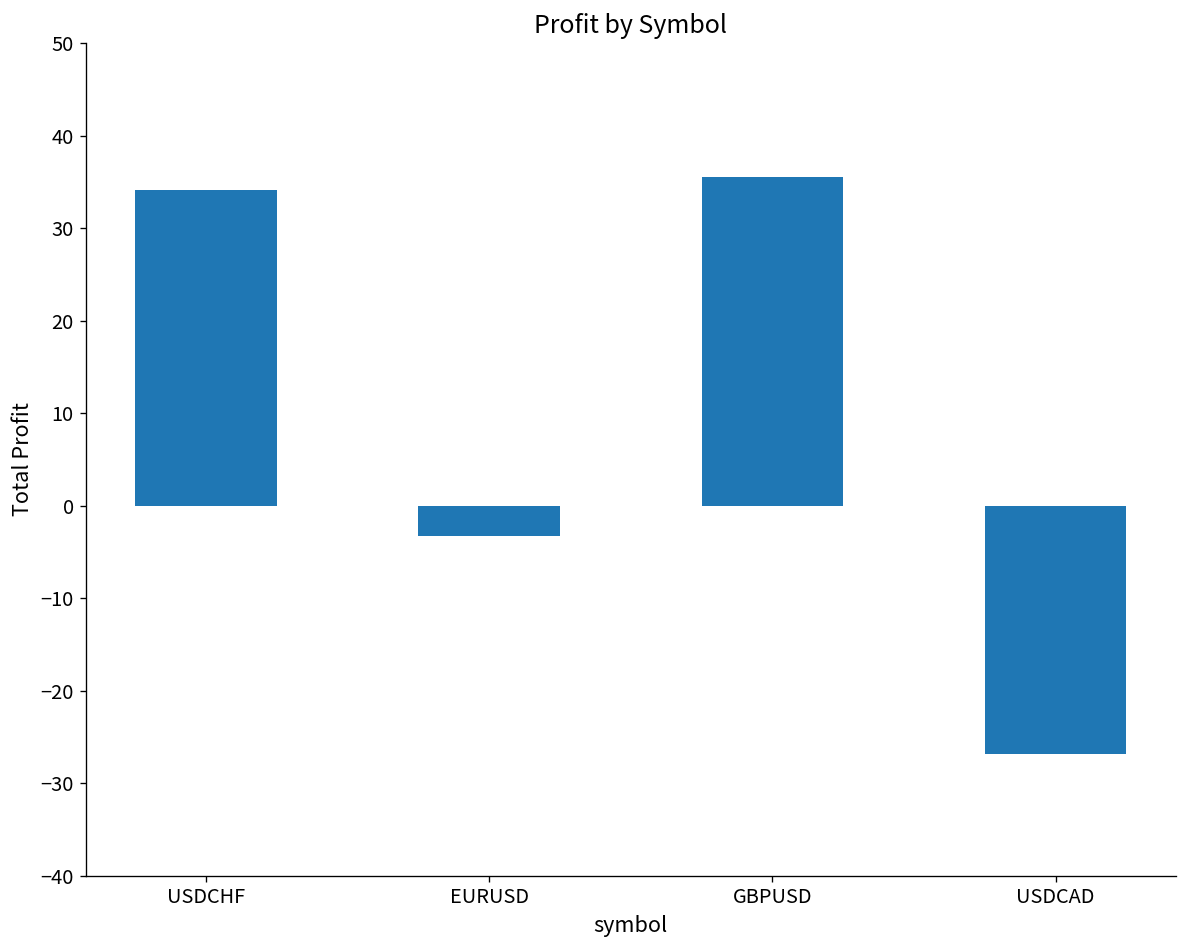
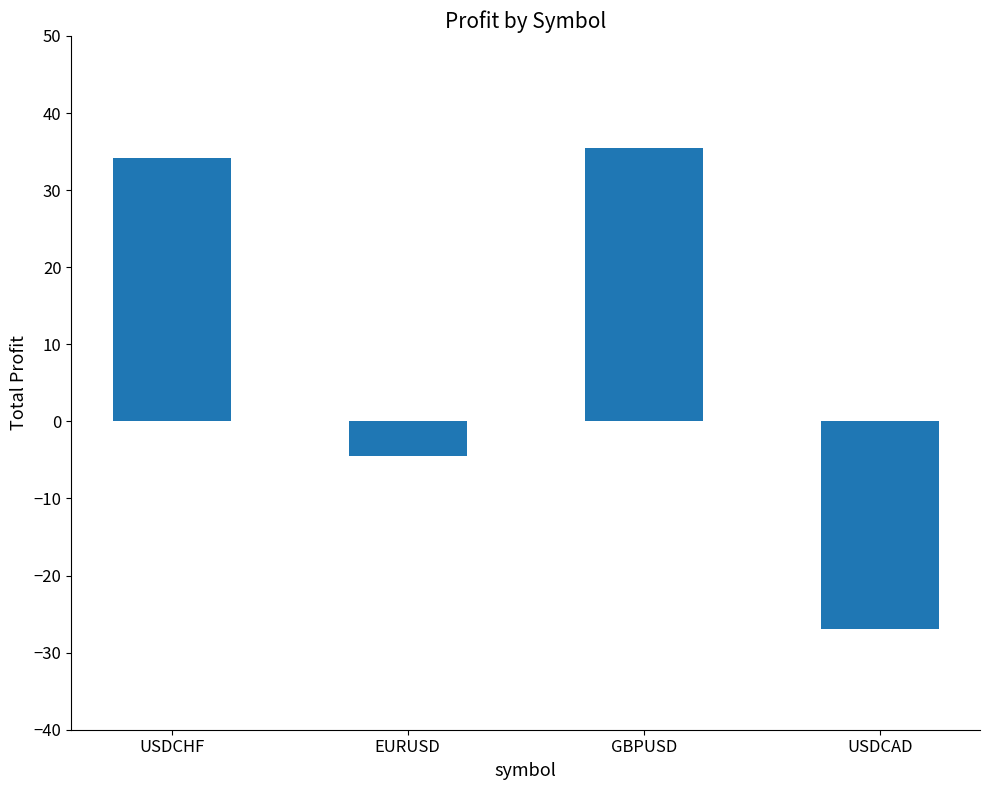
  {
    "USDCHF": 34,
-   "EURUSD": -3,
+   "EURUSD": -5,
    "GBPUSD": 35,
    "USDCAD": -27
  }
